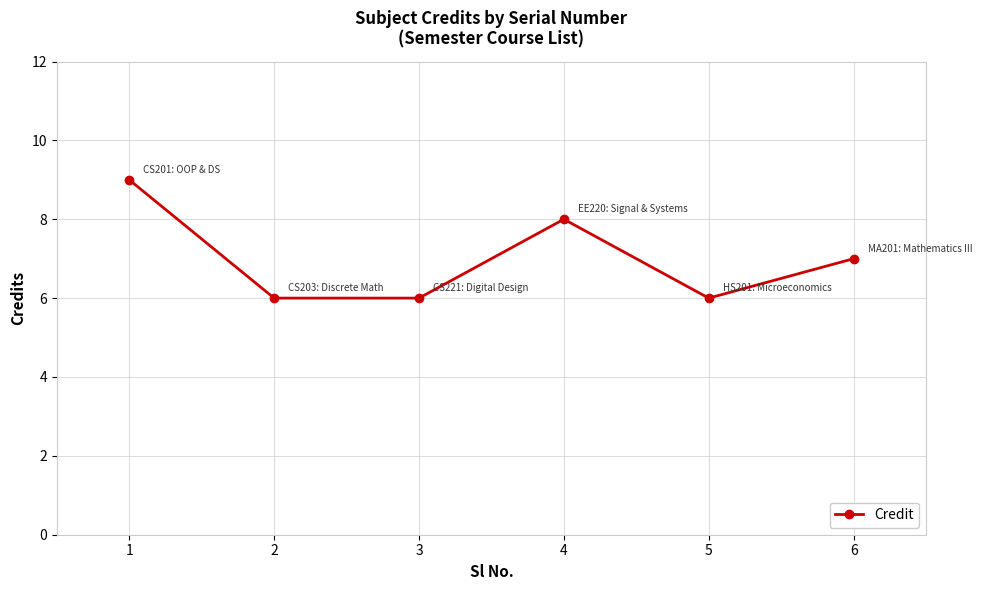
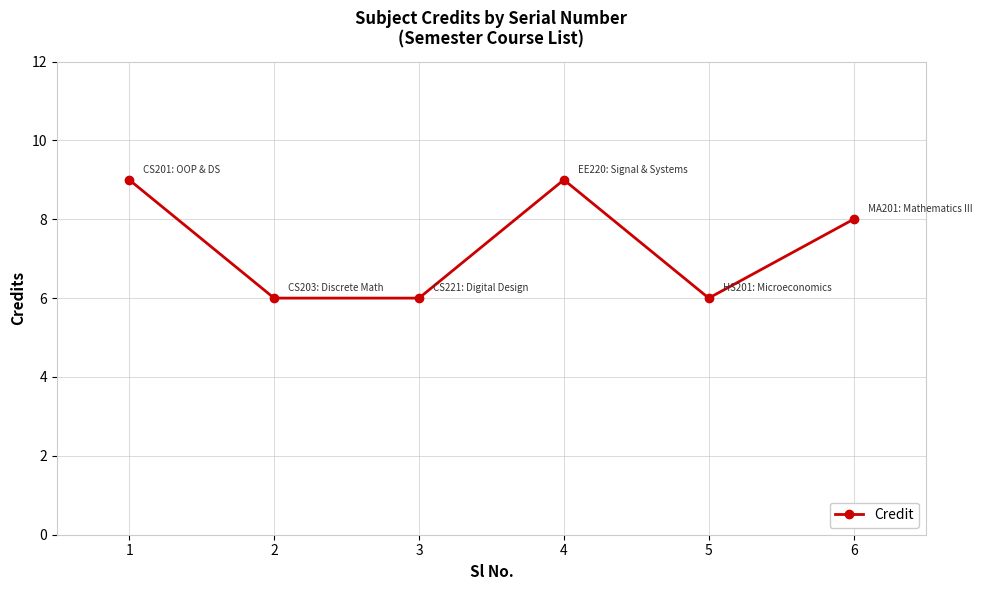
  {
    "1": 9,
    "2": 6,
    "3": 6,
-   "4": 8,
+   "4": 9,
    "5": 6,
-   "6": 7
+   "6": 8
  }
